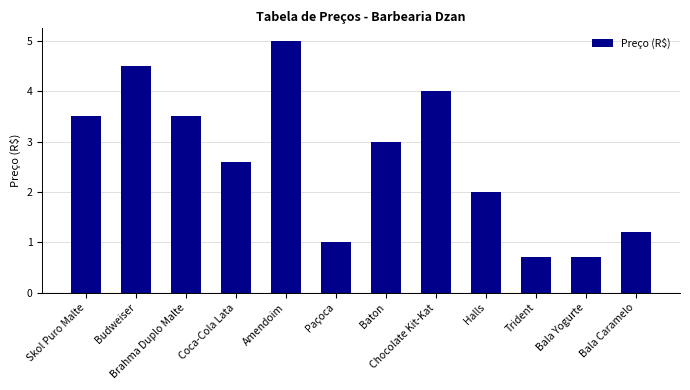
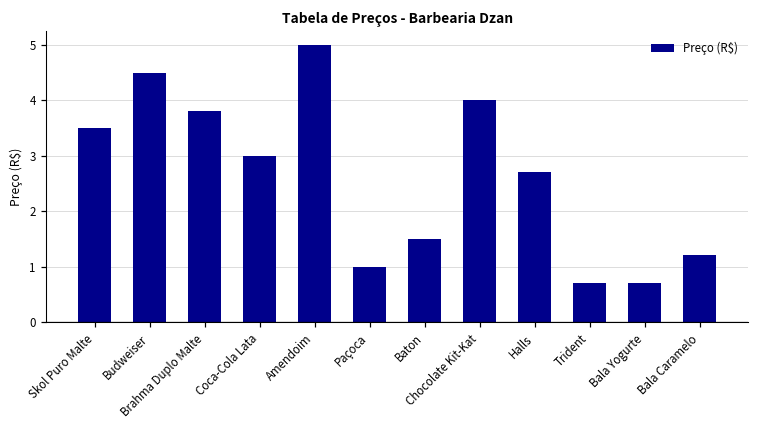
  {
    "Skol Puro Malte": 3.5,
    "Budweiser": 4.5,
-   "Brahma Duplo Malte": 3.5,
-   "Coca-Cola Lata": 2.6,
+   "Brahma Duplo Malte": 3.8,
+   "Coca-Cola Lata": 3.0,
    "Amendoim": 5.0,
    "Paçoca": 1.0,
-   "Baton": 3.0,
+   "Baton": 1.5,
    "Chocolate Kit-Kat": 4.0,
-   "Halls": 2.0,
+   "Halls": 2.7,
    "Trident": 0.7,
    "Bala Yogurte": 0.7,
    "Bala Caramelo": 1.2
  }
